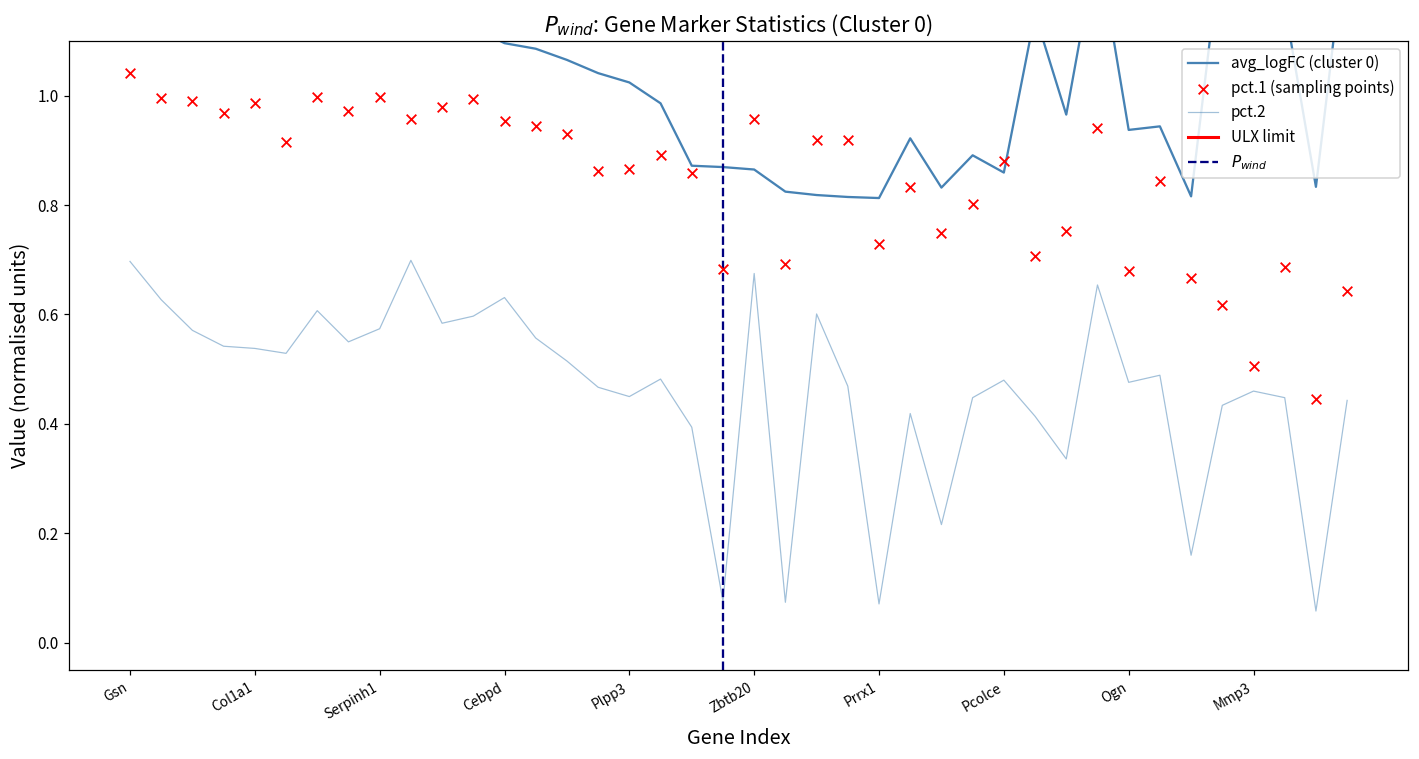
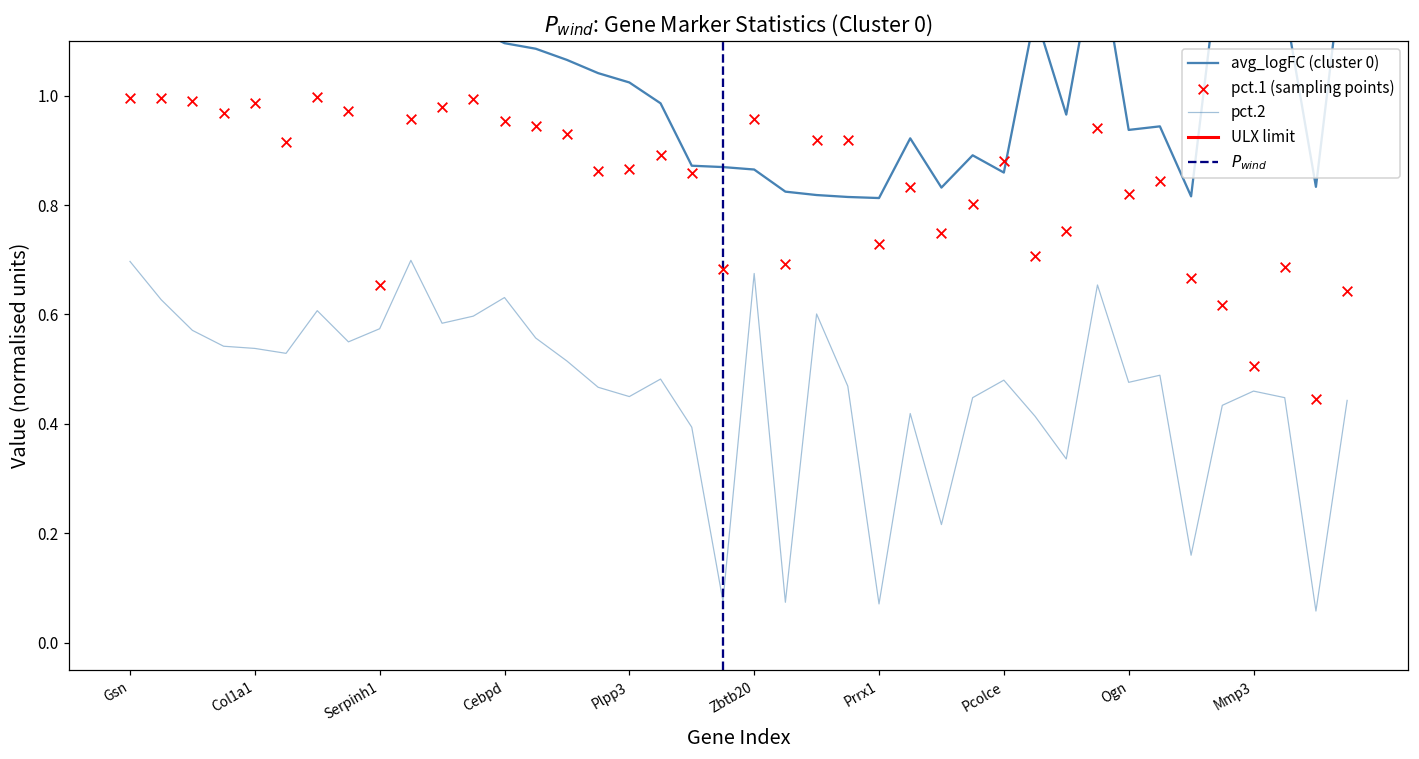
  {
    "pct.1 (sampling points)": {
-     "Gsn": 1.04,
-     "Serpinh1": 1.00,
-     "Ogn": 0.68
+     "Gsn": 1.00,
+     "Serpinh1": 0.65,
+     "Ogn": 0.82
    }
  }
